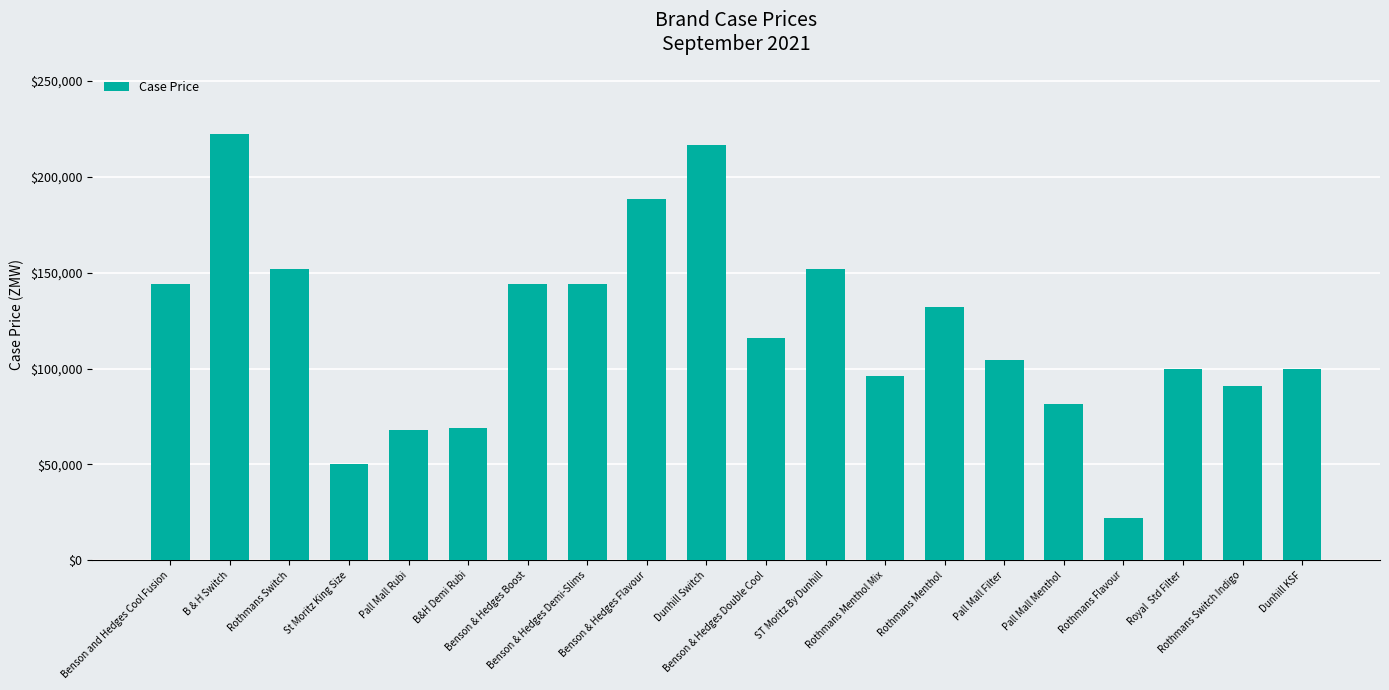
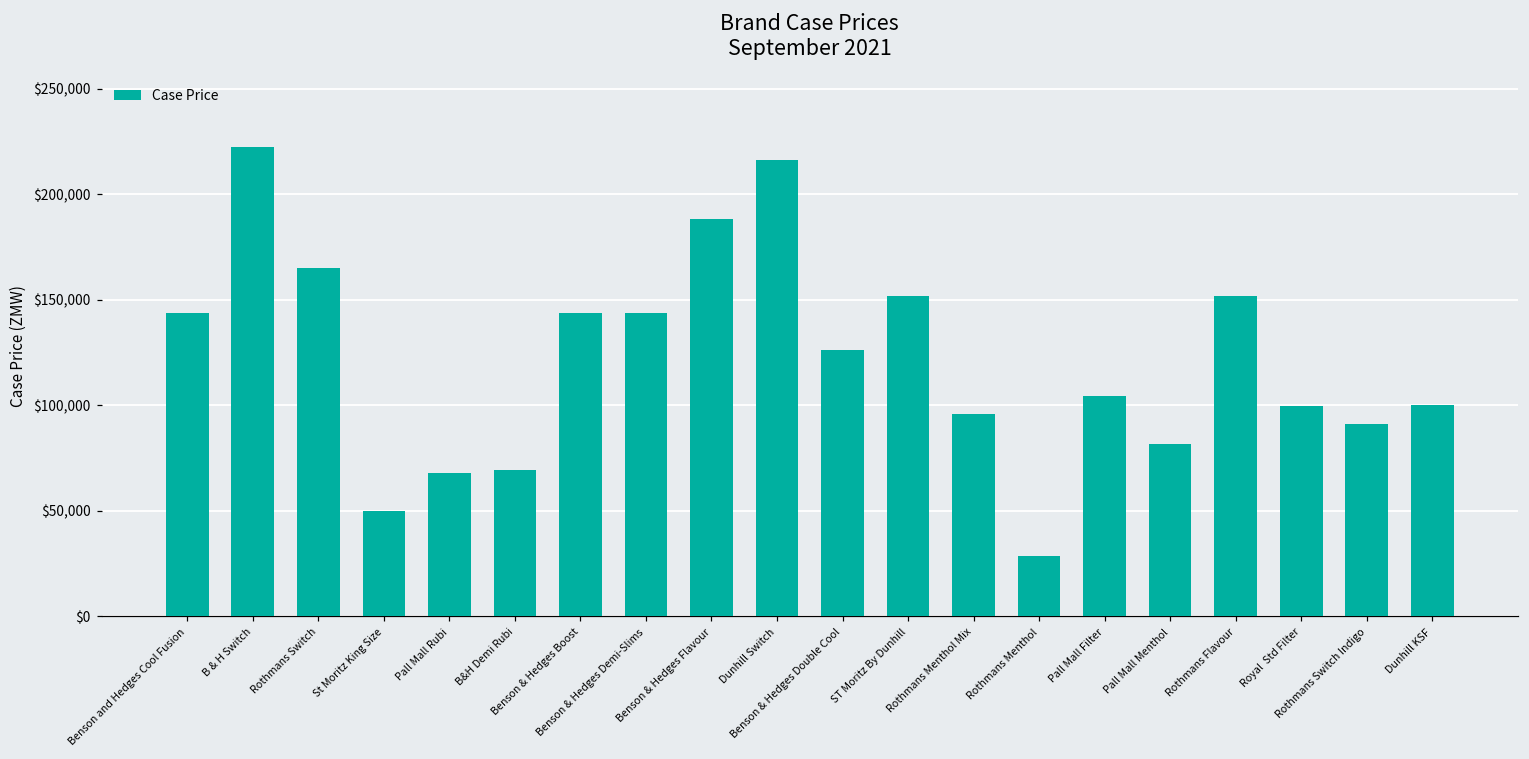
  {
    "Benson and Hedges Cool Fusion": "$144,000",
    "B & H Switch": "$223,000",
-   "Rothmans Switch": "$152,000",
+   "Rothmans Switch": "$165,000",
    "St Moritz King Size": "$50,000",
    "Pall Mall Rubi": "$68,000",
    "B&H Demi Rubi": "$69,000",
    "Benson & Hedges Boost": "$144,000",
    "Benson & Hedges Demi-Slims": "$144,000",
    "Benson & Hedges Flavour": "$189,000",
    "Dunhill Switch": "$217,000",
-   "Benson & Hedges Double Cool": "$116,000",
+   "Benson & Hedges Double Cool": "$126,000",
    "ST Moritz By Dunhill": "$152,000",
    "Rothmans Menthol Mix": "$96,000",
-   "Rothmans Menthol": "$132,000",
+   "Rothmans Menthol": "$28,000",
    "Pall Mall Filter": "$105,000",
    "Pall Mall Menthol": "$82,000",
-   "Rothmans Flavour": "$22,000",
+   "Rothmans Flavour": "$152,000",
    "Royal Std Filter": "$100,000",
    "Rothmans Switch Indigo": "$91,000",
    "Dunhill KSF": "$100,000"
  }
